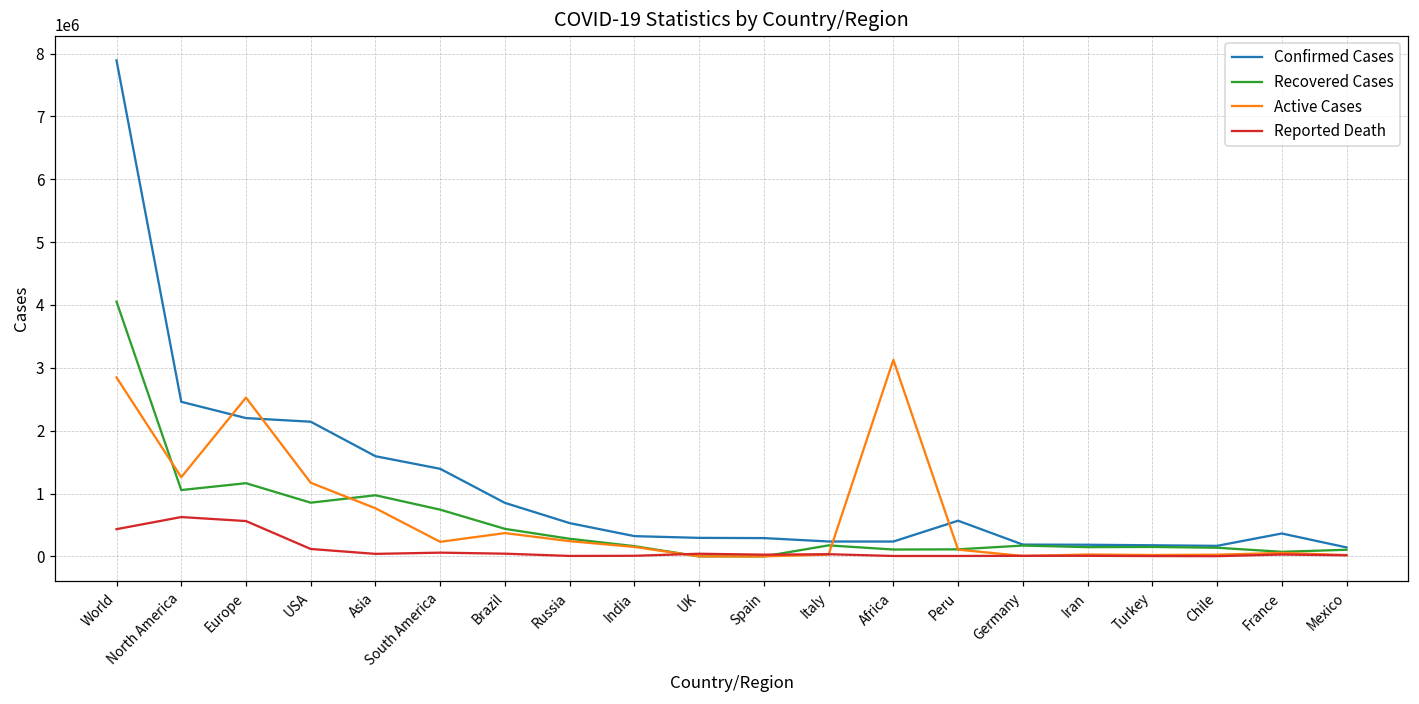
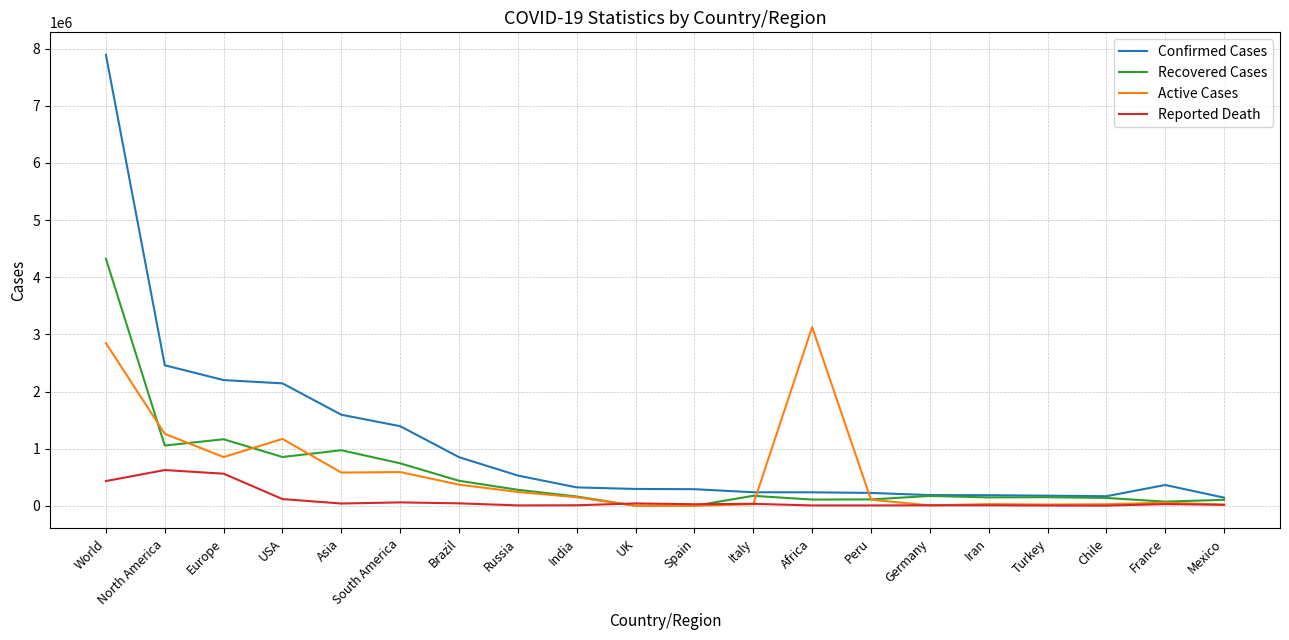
  {
    "Confirmed Cases": {
      "World": 7900000,
      "North America": 2500000,
      "Europe": 2200000,
      "USA": 2100000,
      "Asia": 1600000,
      "South America": 1400000,
      "Brazil": 900000,
      "Russia": 500000,
      "India": 300000,
      "UK": 300000,
      "Spain": 300000,
      "Italy": 200000,
      "Africa": 200000,
-     "Peru": 600000,
+     "Peru": 200000,
      "France": 400000
    },
    "Recovered Cases": {
-     "World": 4100000,
+     "World": 4300000,
      "North America": 1100000,
      "Europe": 1200000,
      "USA": 900000,
      "Asia": 1000000,
      "South America": 700000,
      "Brazil": 400000,
      "Italy": 200000,
      "Africa": 100000
    },
    "Active Cases": {
      "World": 2800000,
      "North America": 1300000,
-     "Europe": 2500000,
+     "Europe": 900000,
      "USA": 1200000,
-     "Asia": 800000,
-     "South America": 200000,
+     "Asia": 600000,
+     "South America": 600000,
      "Brazil": 400000,
      "Africa": 3100000
    },
    "Reported Death": {
      "World": 400000,
      "North America": 600000,
      "Europe": 600000,
      "USA": 100000,
      "Asia": 0,
      "South America": 100000,
      "Brazil": 0,
      "Russia": 0,
      "India": 0,
      "Africa": 0,
      "Peru": 0
    }
  }
